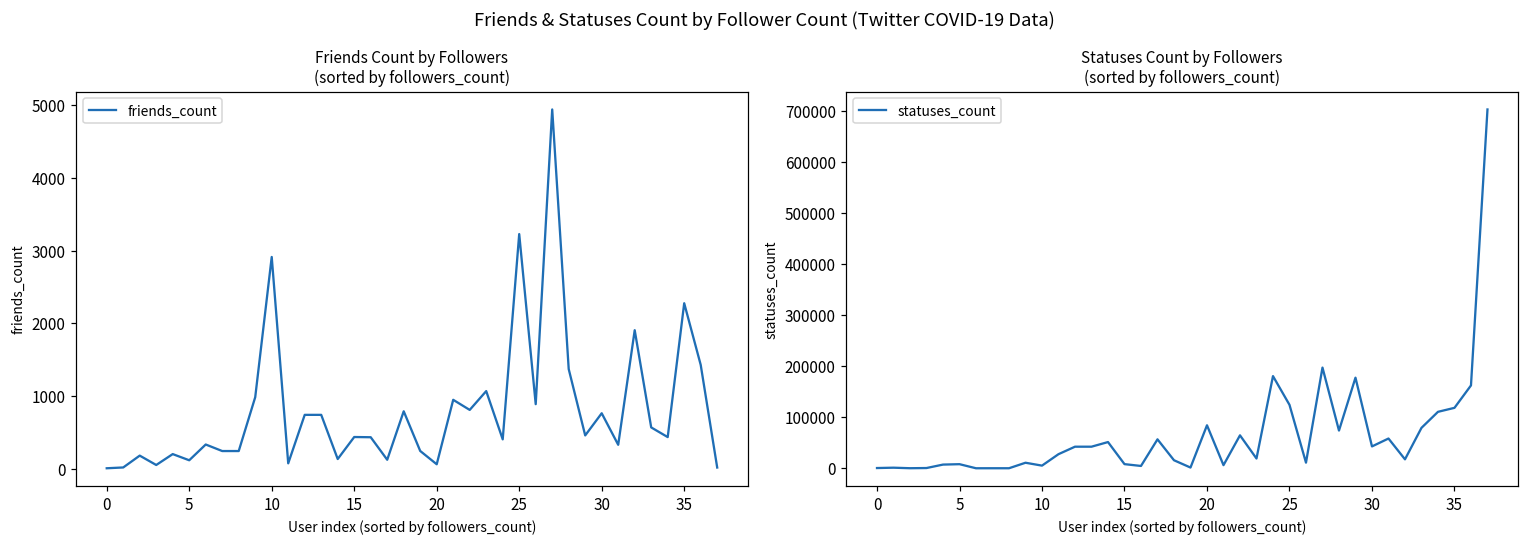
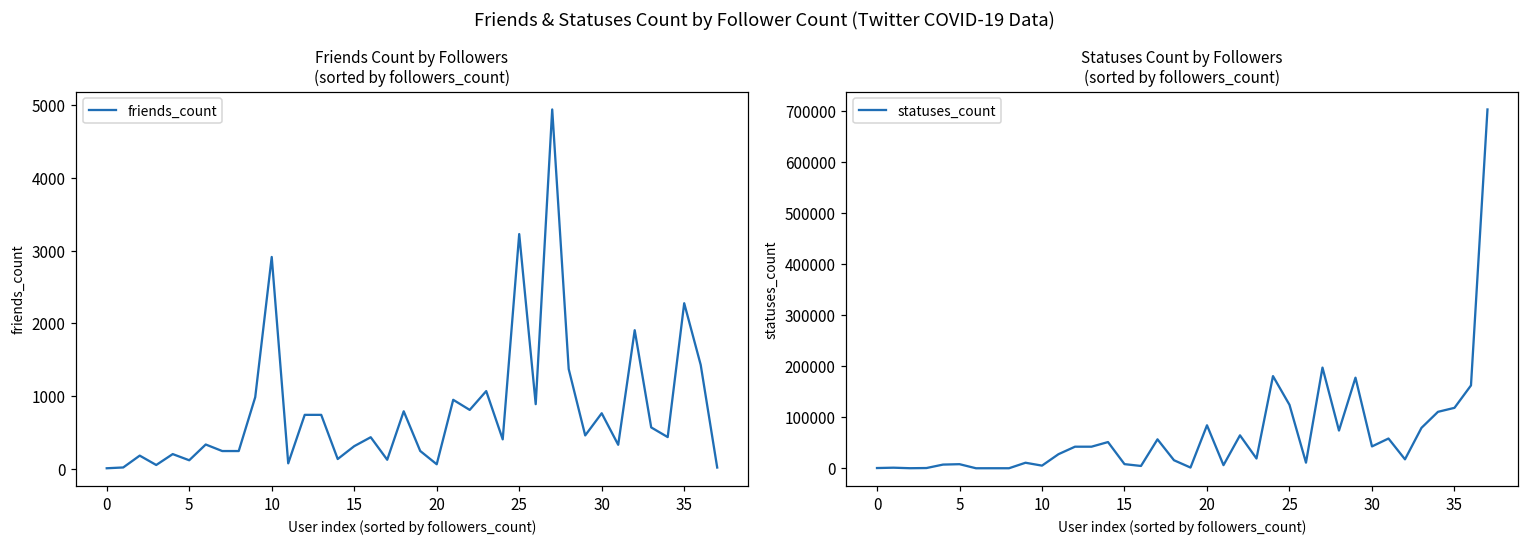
  {
    "Friends Count by Followers (sorted by followers_count)": {
      "5": 100,
      "10": 2900,
-     "15": 400,
+     "15": 300,
      "20": 100,
      "25": 3200,
      "30": 800,
      "35": 2300
    },
    "Statuses Count by Followers (sorted by followers_count)": {
      "5": 10000,
      "10": 10000,
      "15": 10000,
      "20": 80000,
      "25": 120000,
      "30": 40000,
      "35": 120000
    }
  }
